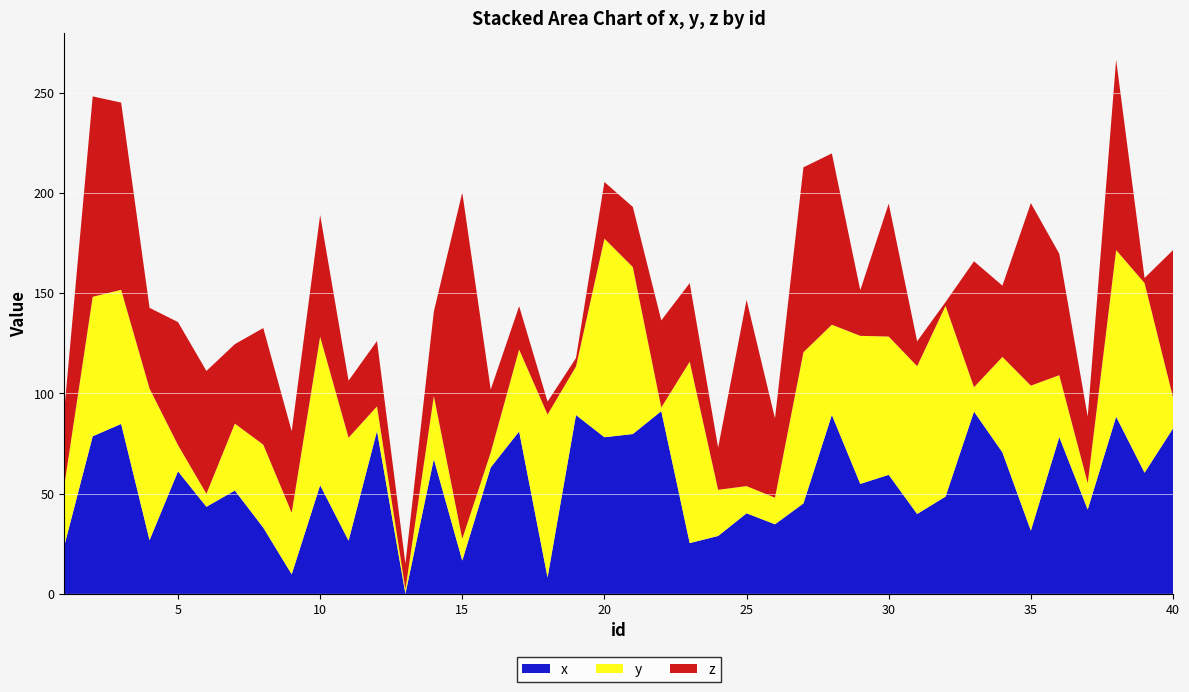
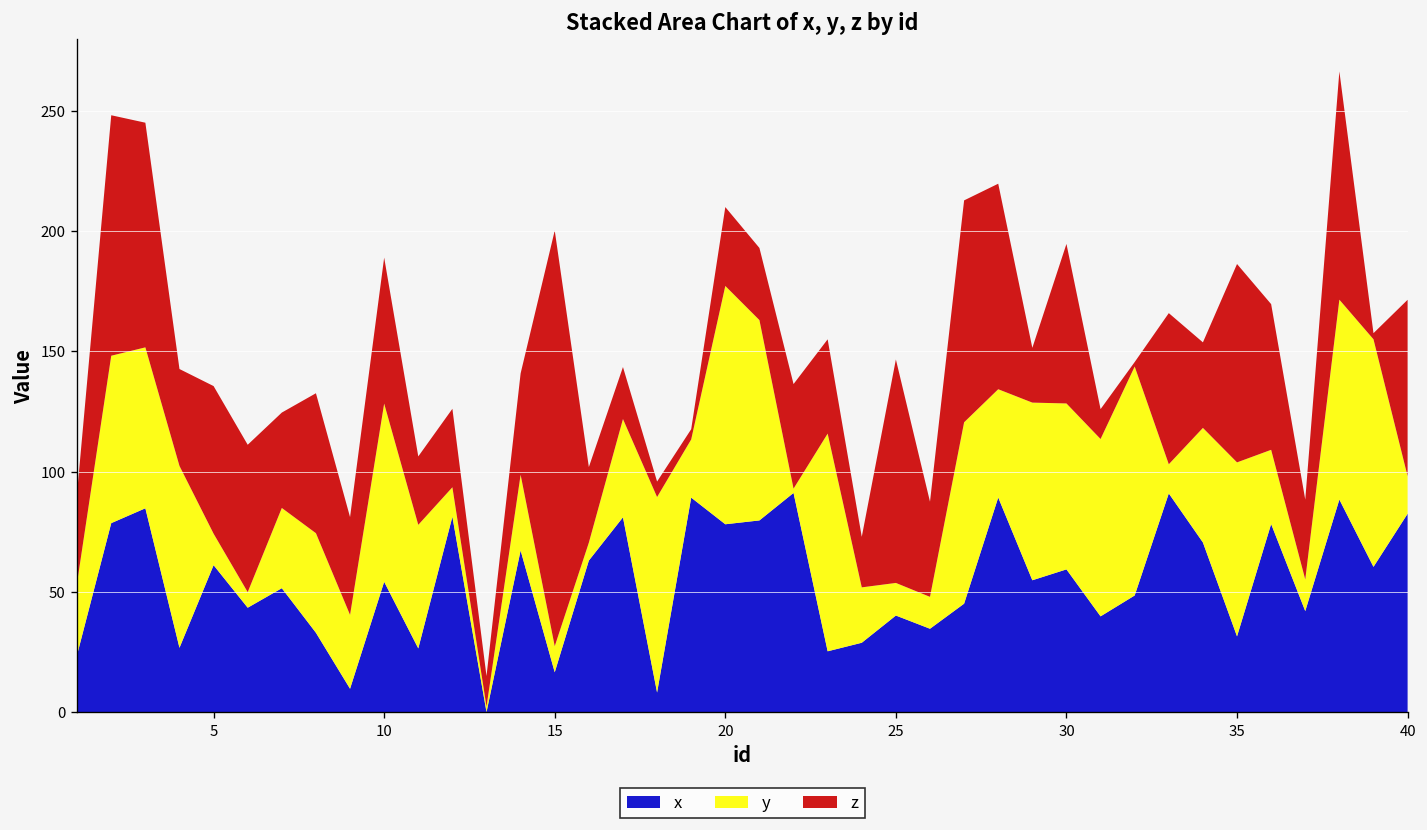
  {
    "x": {
      "5": 61,
      "10": 54,
      "15": 17,
      "20": 78,
      "25": 40,
      "30": 59,
      "35": 32,
      "40": 82
    },
    "y": {
      "5": 13,
      "10": 74,
      "15": 11,
      "20": 99,
      "25": 14,
      "30": 69,
      "35": 72,
      "40": 16
    },
    "z": {
      "5": 61,
      "10": 61,
      "15": 173,
-     "20": 28,
+     "20": 33,
      "25": 93,
      "30": 66,
-     "35": 91,
+     "35": 82,
      "40": 73
    }
  }
